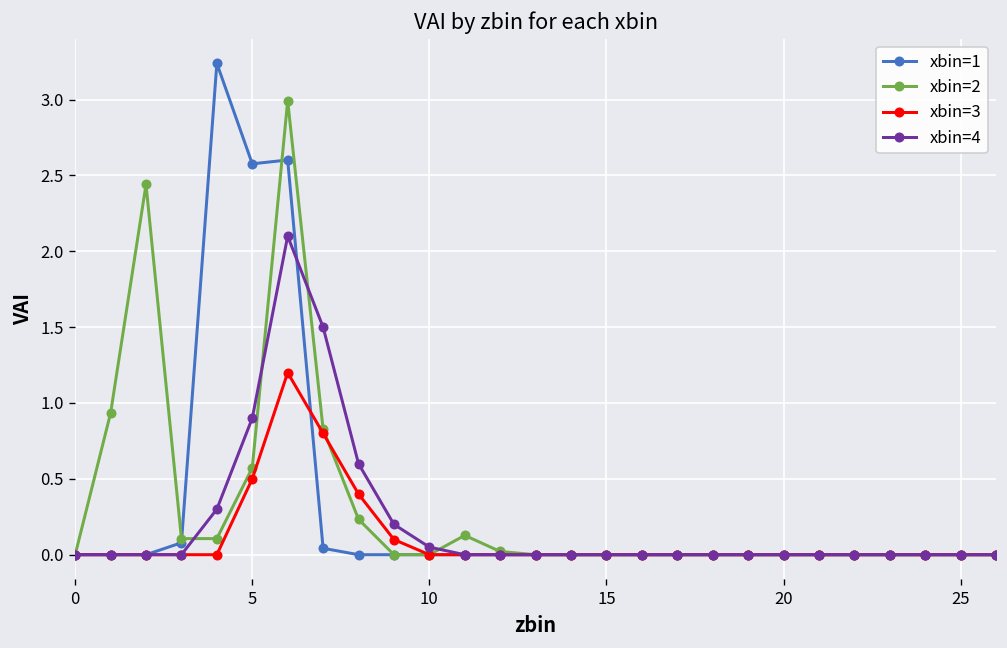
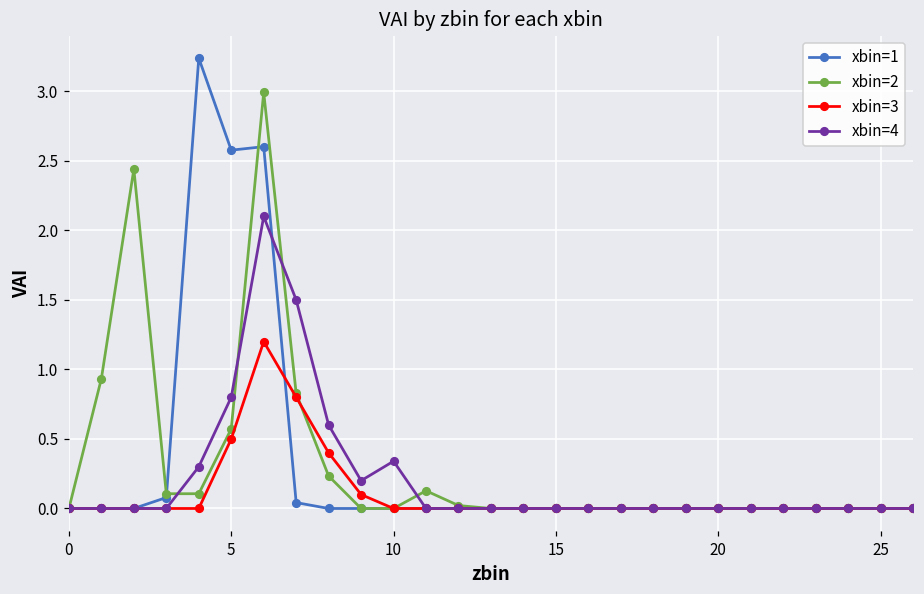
  {
    "xbin=1": {
      "5": 2.58
    },
    "xbin=2": {
      "5": 0.57
    },
    "xbin=3": {
      "5": 0.50
    },
    "xbin=4": {
-     "5": 0.9,
-     "10": 0.05
+     "5": 0.8,
+     "10": 0.34
    }
  }
